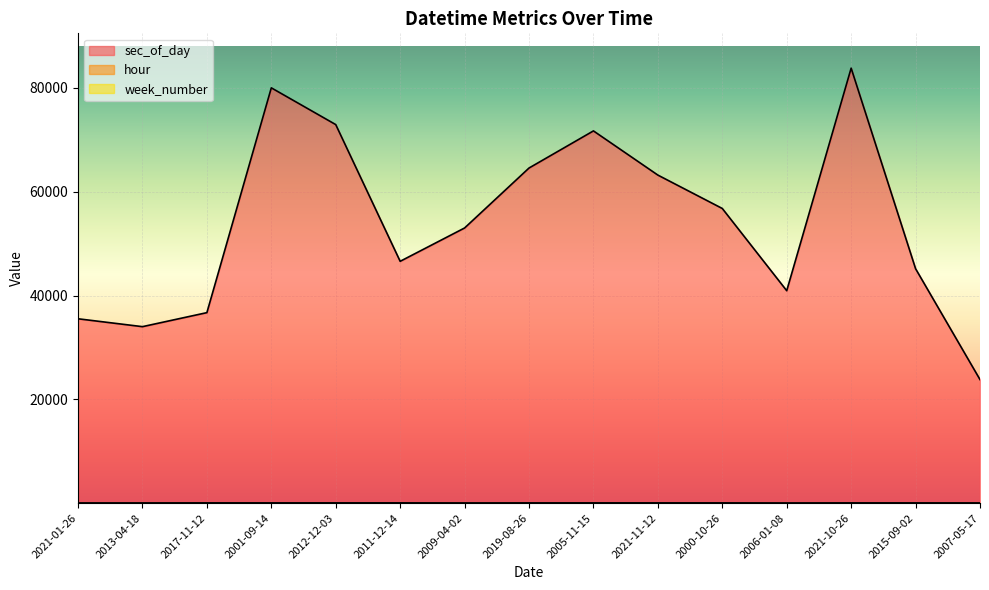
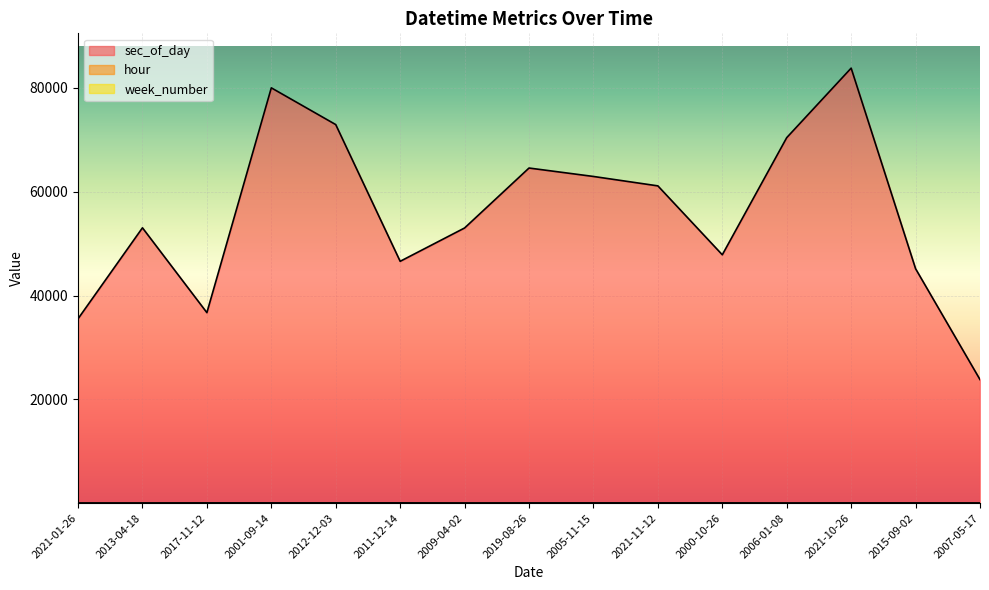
  {
    "sec_of_day": {
      "2021-01-26": 36000,
-     "2013-04-18": 34000,
+     "2013-04-18": 53000,
      "2017-11-12": 37000,
      "2001-09-14": 80000,
      "2012-12-03": 73000,
      "2011-12-14": 47000,
      "2009-04-02": 53000,
      "2019-08-26": 65000,
-     "2005-11-15": 72000,
-     "2021-11-12": 63000,
-     "2000-10-26": 57000,
-     "2006-01-08": 41000,
+     "2005-11-15": 63000,
+     "2021-11-12": 61000,
+     "2000-10-26": 48000,
+     "2006-01-08": 70000,
      "2021-10-26": 84000,
      "2015-09-02": 45000,
      "2007-05-17": 24000
    },
    "week_number": {
      "2021-01-26": 0,
      "2013-04-18": 0,
      "2017-11-12": 0,
      "2001-09-14": 0,
      "2012-12-03": 0,
      "2011-12-14": 0,
      "2009-04-02": 0,
      "2019-08-26": 0,
      "2005-11-15": 0,
      "2021-11-12": 0,
      "2000-10-26": 0,
      "2006-01-08": 0,
      "2021-10-26": 0,
      "2015-09-02": 0,
      "2007-05-17": 0
    }
  }
